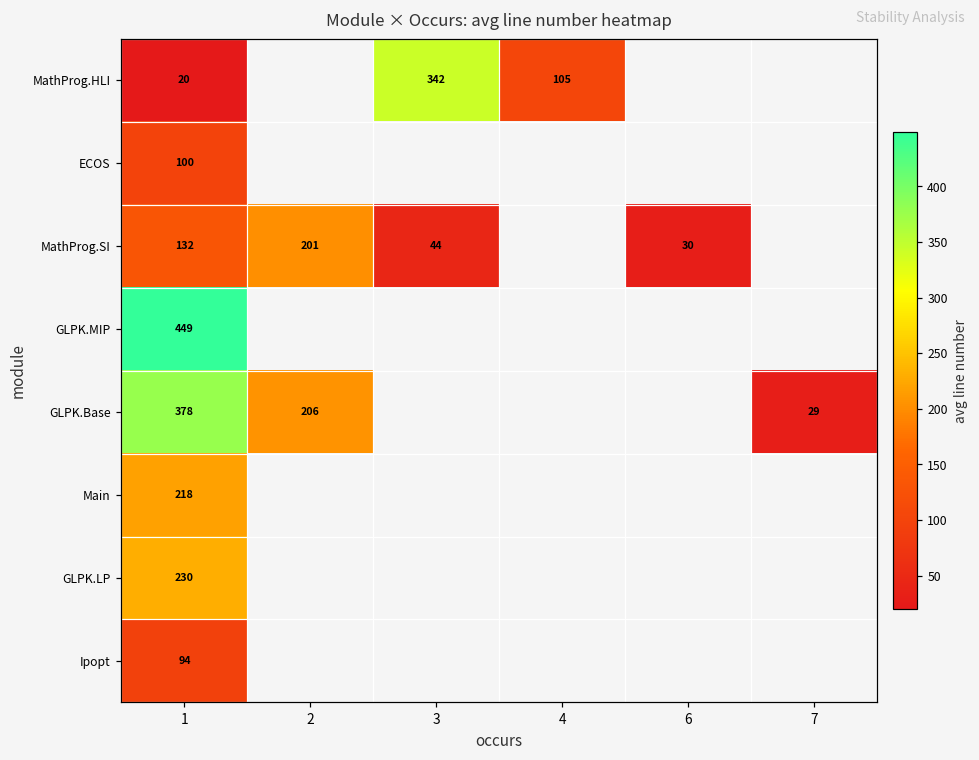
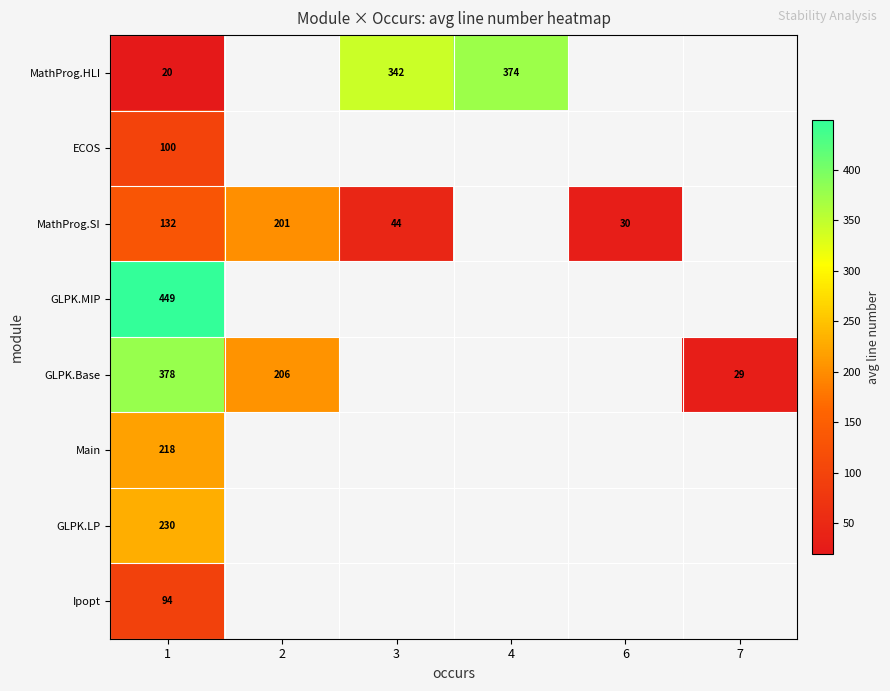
  {
    "MathProg.HLI": {
      "1": 20,
      "3": 342,
-     "4": 105
+     "4": 374
    },
    "ECOS": {
      "1": 100
    },
    "MathProg.SI": {
      "1": 132,
      "2": 201,
      "3": 44,
      "6": 30
    },
    "GLPK.MIP": {
      "1": 449
    },
    "GLPK.Base": {
      "1": 378,
      "2": 206,
      "7": 29
    },
    "Main": {
      "1": 218
    },
    "GLPK.LP": {
      "1": 230
    },
    "Ipopt": {
      "1": 94
    }
  }
